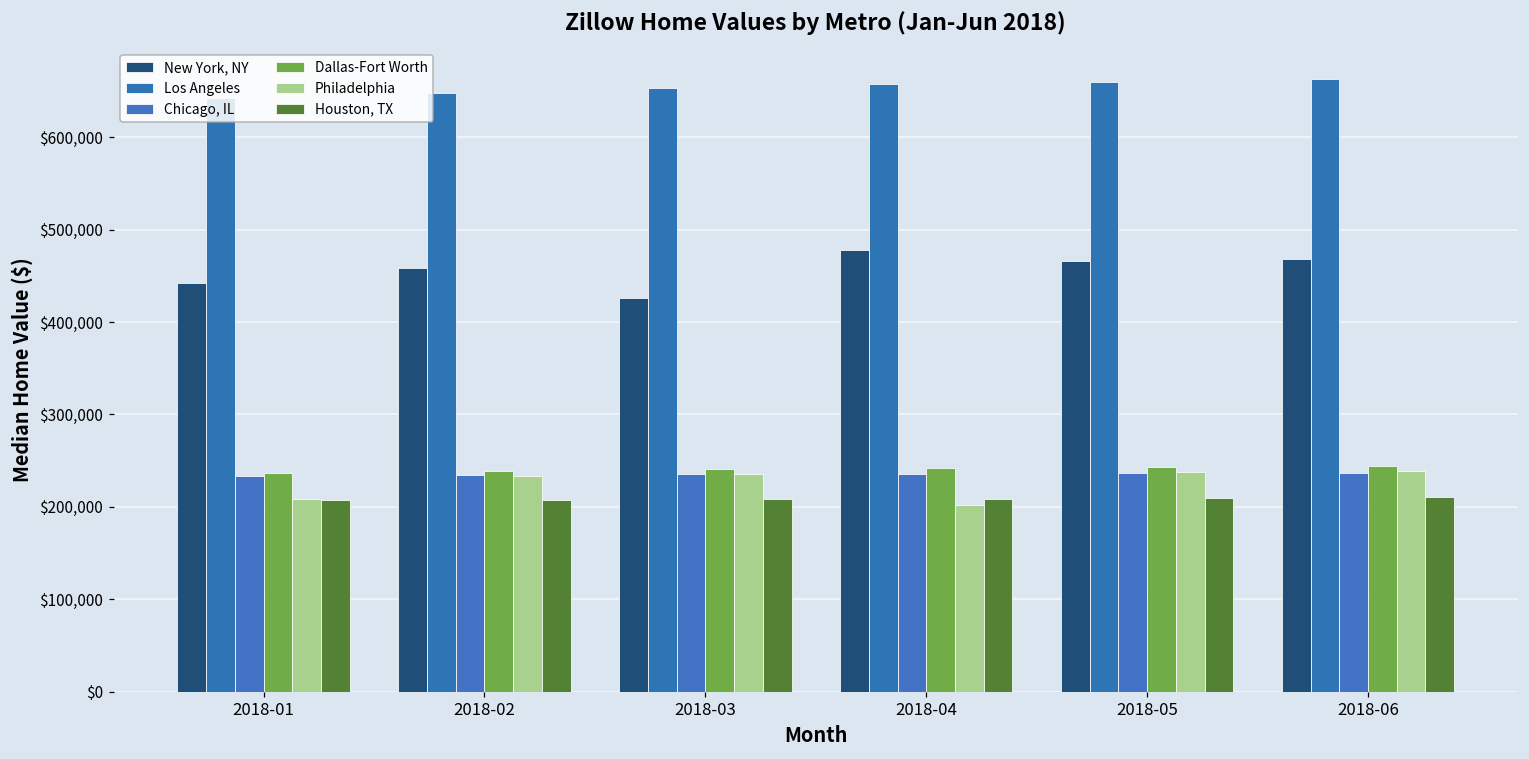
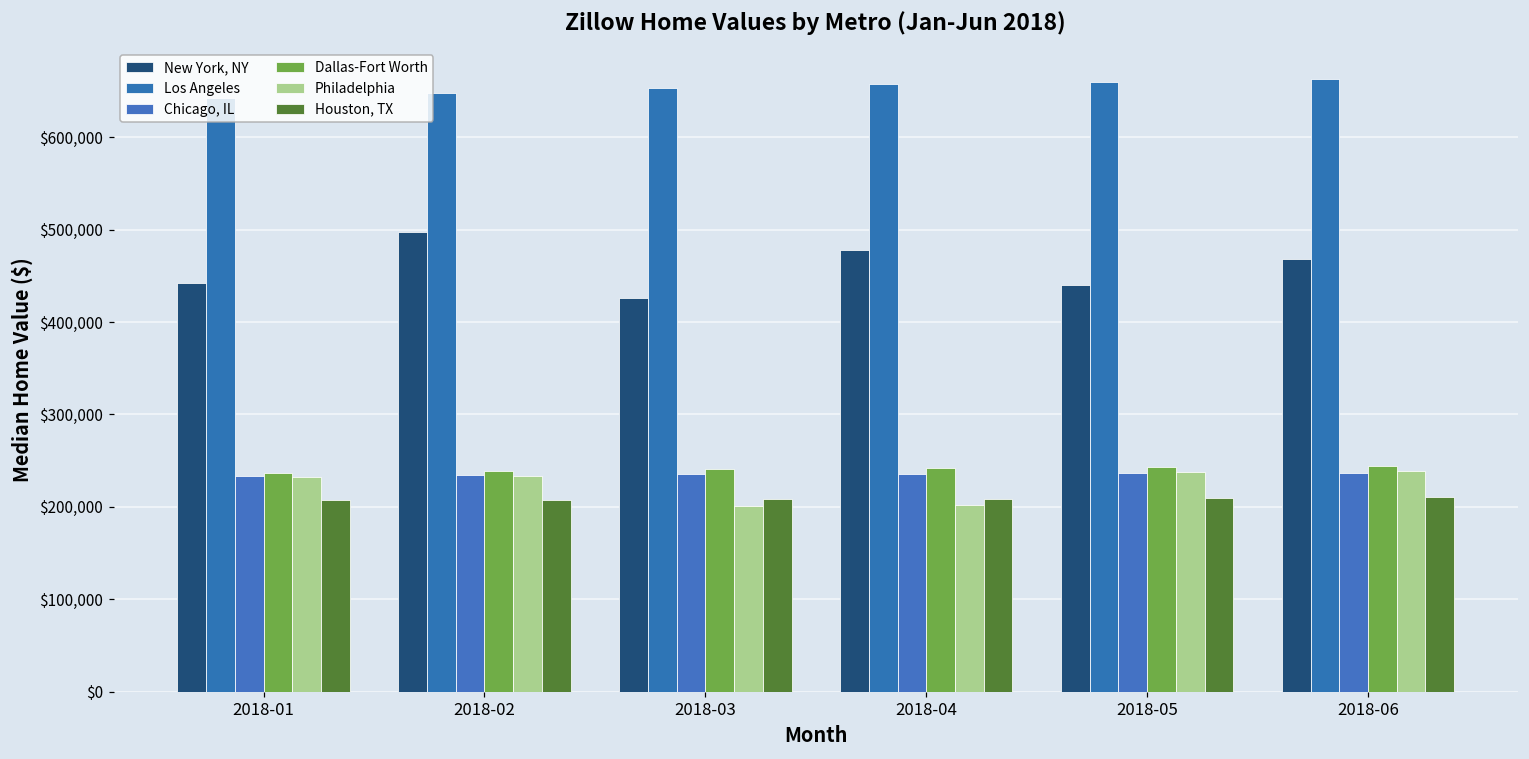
  {
    "New York, NY": {
      "2018-01": "$440,000",
-     "2018-02": "$460,000",
+     "2018-02": "$500,000",
      "2018-03": "$430,000",
      "2018-04": "$480,000",
-     "2018-05": "$470,000",
+     "2018-05": "$440,000",
      "2018-06": "$470,000"
    },
    "Philadelphia": {
-     "2018-01": "$210,000",
+     "2018-01": "$230,000",
      "2018-02": "$230,000",
-     "2018-03": "$240,000",
+     "2018-03": "$200,000",
      "2018-04": "$200,000",
      "2018-05": "$240,000",
      "2018-06": "$240,000"
    }
  }
